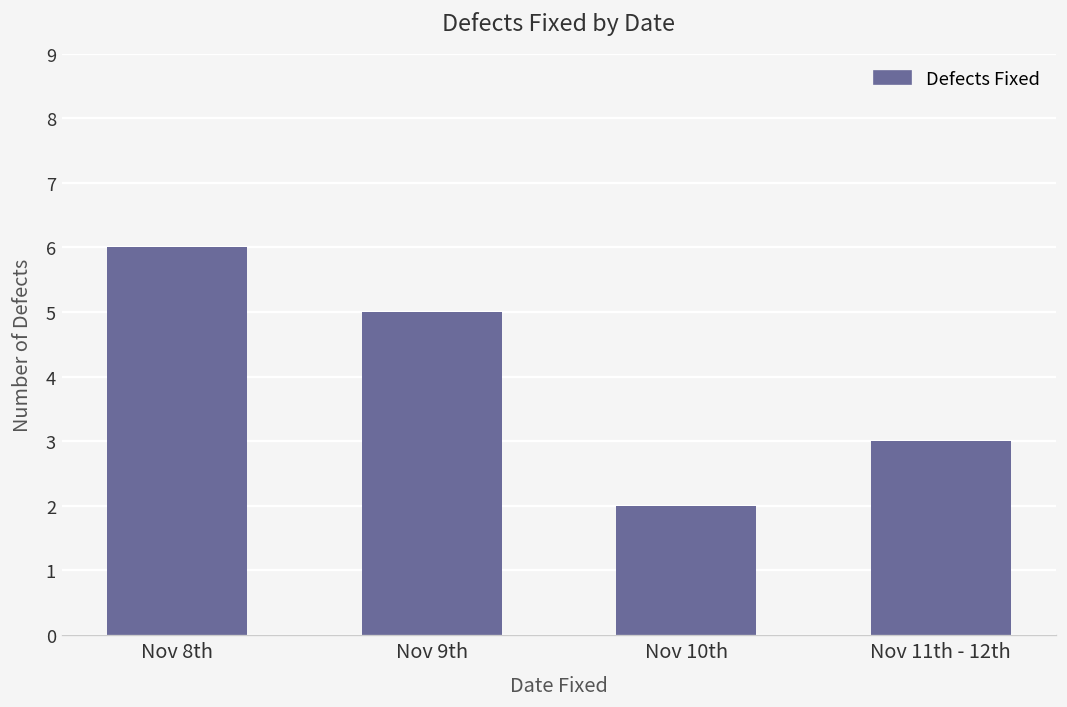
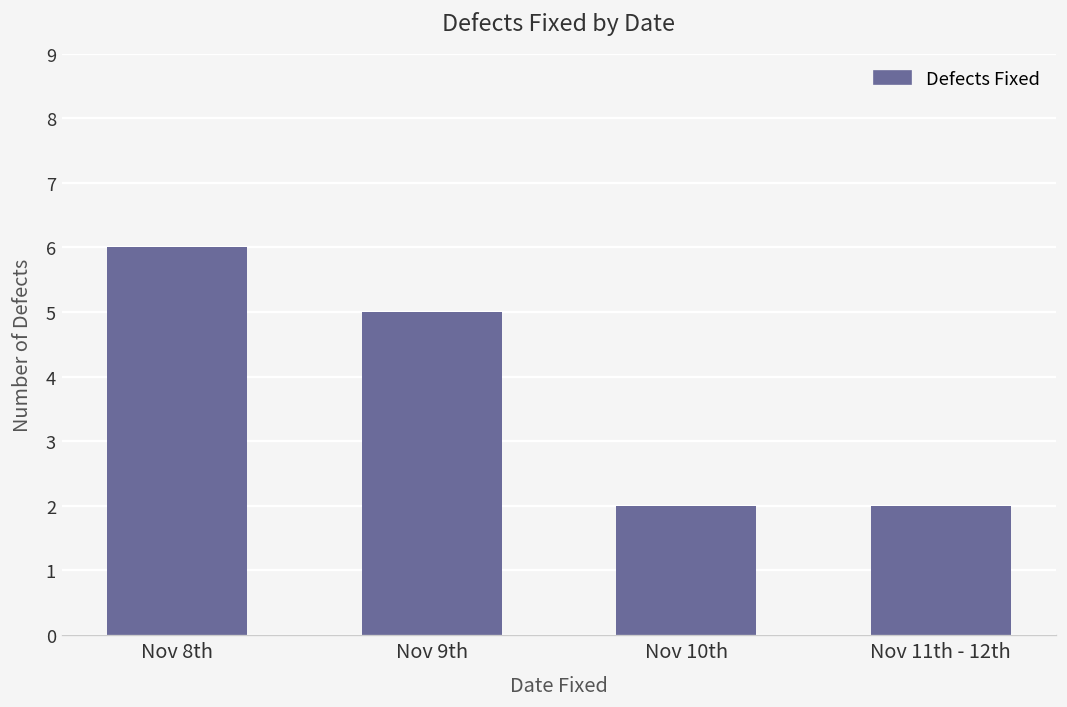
  {
    "Nov 8th": 6,
    "Nov 9th": 5,
    "Nov 10th": 2,
-   "Nov 11th - 12th": 3
+   "Nov 11th - 12th": 2
  }
